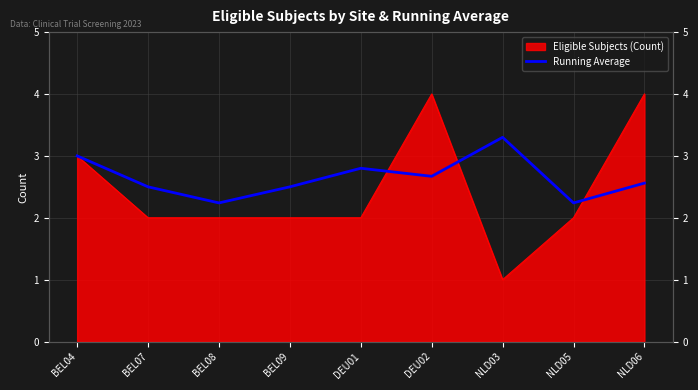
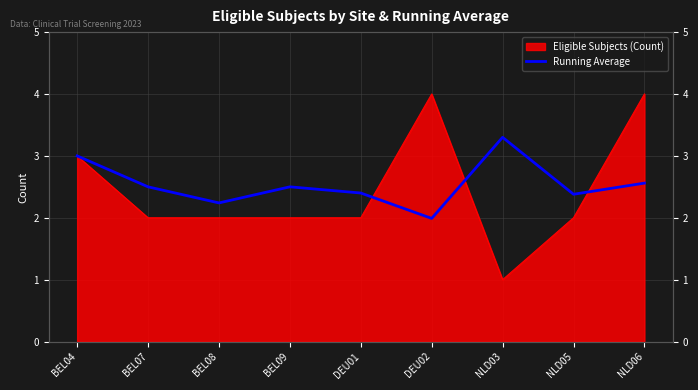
  {
    "Eligible Subjects (Count)": {
      "BEL07": 2.0,
      "BEL08": 2.0,
      "BEL09": 2.0,
      "DEU01": 2.0,
      "DEU02": 4.0,
      "NLD03": 1.0,
      "NLD05": 2.0,
      "NLD06": 4.0
    },
    "Running Average": {
      "BEL07": 2.5,
      "BEL08": 2.2,
      "BEL09": 2.5,
-     "DEU01": 2.8,
-     "DEU02": 2.7,
+     "DEU01": 2.4,
+     "DEU02": 2.0,
      "NLD03": 3.3,
-     "NLD05": 2.2,
+     "NLD05": 2.4,
      "NLD06": 2.6
    }
  }
